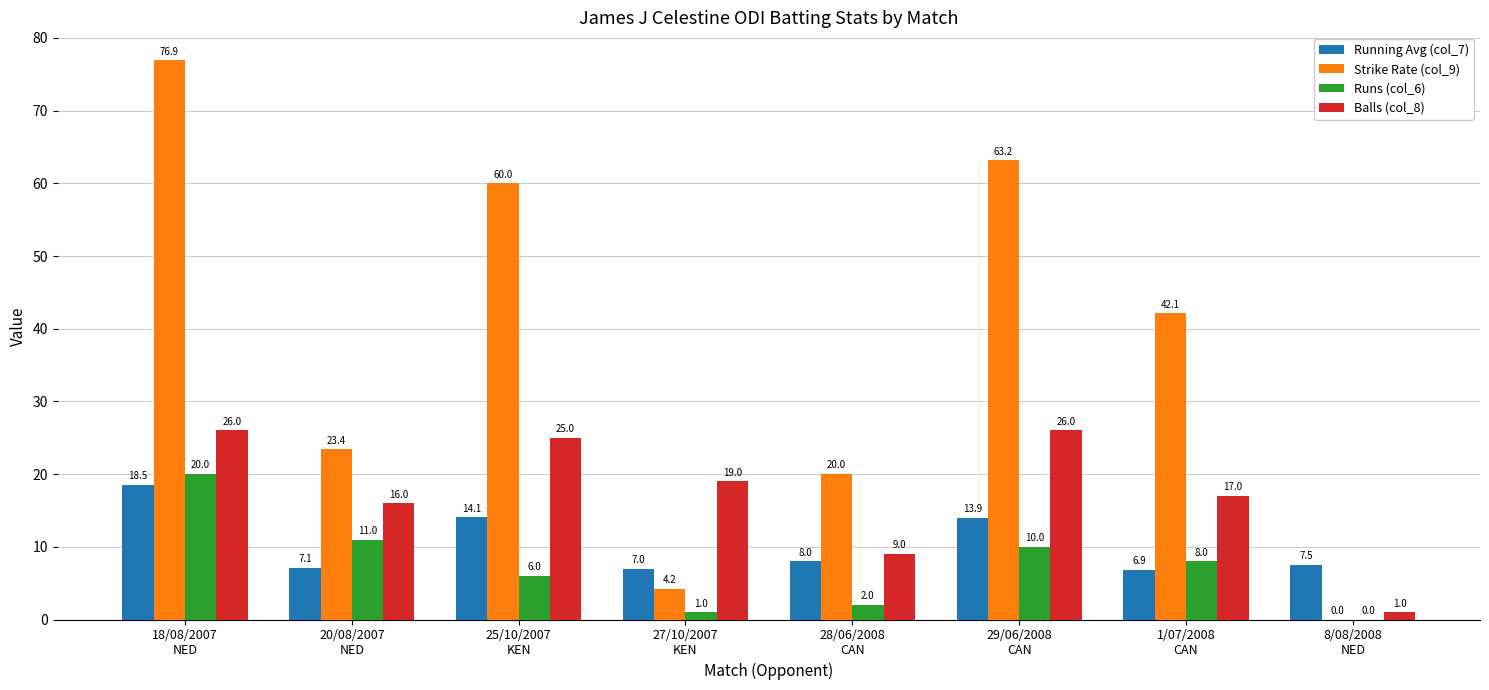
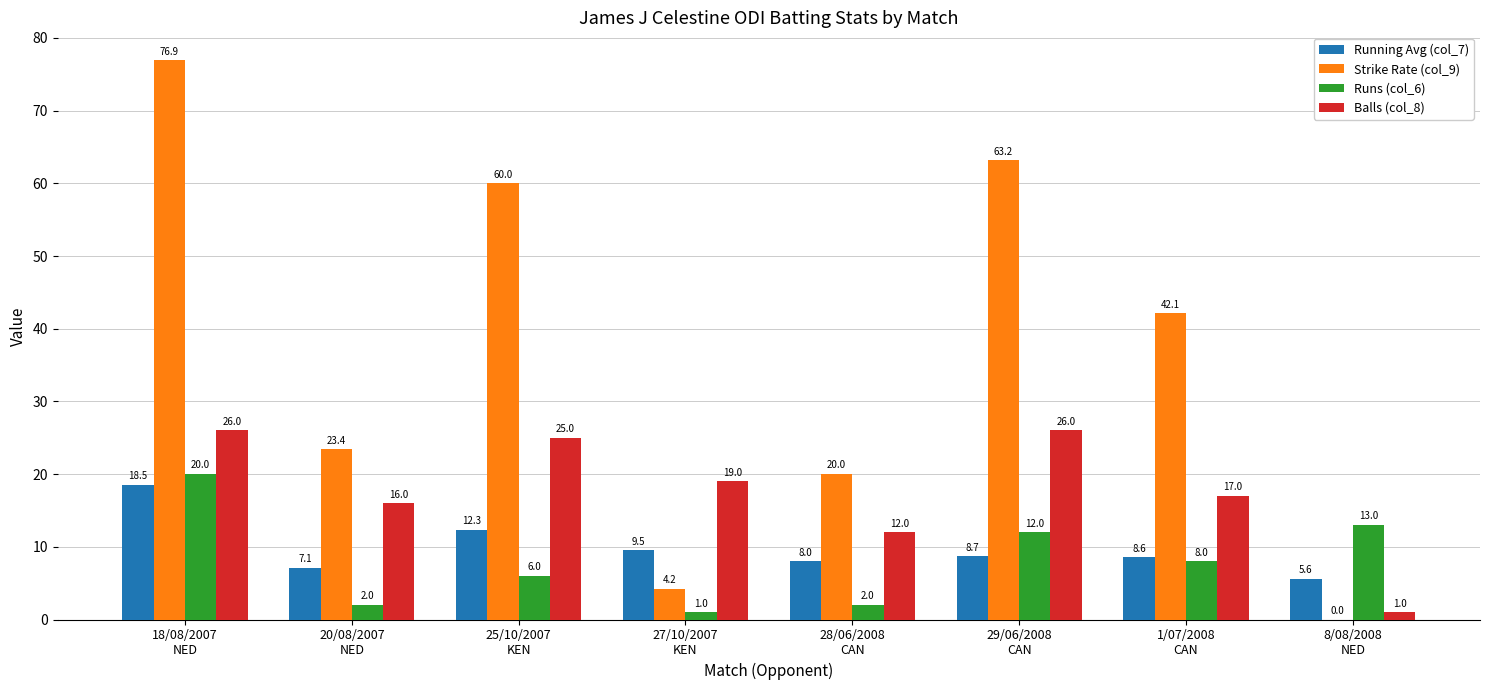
  {
    "Running Avg (col_7)": {
      "18/08/2007 NED": 18.5,
      "20/08/2007 NED": 7.1,
-     "25/10/2007 KEN": 14.1,
-     "27/10/2007 KEN": 7.0,
+     "25/10/2007 KEN": 12.3,
+     "27/10/2007 KEN": 9.5,
      "28/06/2008 CAN": 8.0,
-     "29/06/2008 CAN": 13.9,
-     "1/07/2008 CAN": 6.9,
-     "8/08/2008 NED": 7.5
+     "29/06/2008 CAN": 8.7,
+     "1/07/2008 CAN": 8.6,
+     "8/08/2008 NED": 5.6
    },
    "Strike Rate (col_9)": {
      "18/08/2007 NED": 76.9,
      "20/08/2007 NED": 23.4,
      "25/10/2007 KEN": 60.0,
      "27/10/2007 KEN": 4.2,
      "28/06/2008 CAN": 20.0,
      "29/06/2008 CAN": 63.2,
      "1/07/2008 CAN": 42.1,
      "8/08/2008 NED": 0.0
    },
    "Runs (col_6)": {
      "18/08/2007 NED": 20.0,
-     "20/08/2007 NED": 11.0,
+     "20/08/2007 NED": 2.0,
      "25/10/2007 KEN": 6.0,
      "27/10/2007 KEN": 1.0,
      "28/06/2008 CAN": 2.0,
-     "29/06/2008 CAN": 10.0,
+     "29/06/2008 CAN": 12.0,
      "1/07/2008 CAN": 8.0,
-     "8/08/2008 NED": 0.0
+     "8/08/2008 NED": 13.0
    },
    "Balls (col_8)": {
      "18/08/2007 NED": 26.0,
      "20/08/2007 NED": 16.0,
      "25/10/2007 KEN": 25.0,
      "27/10/2007 KEN": 19.0,
-     "28/06/2008 CAN": 9.0,
+     "28/06/2008 CAN": 12.0,
      "29/06/2008 CAN": 26.0,
      "1/07/2008 CAN": 17.0,
      "8/08/2008 NED": 1.0
    }
  }
